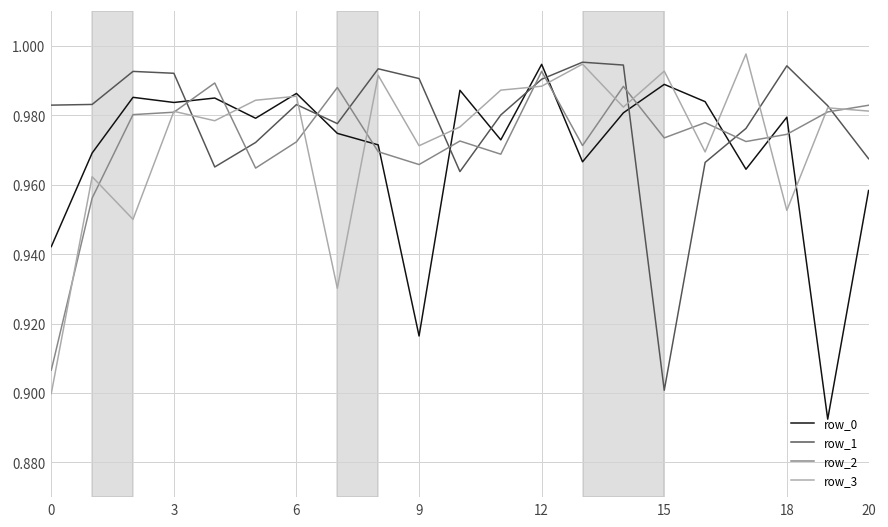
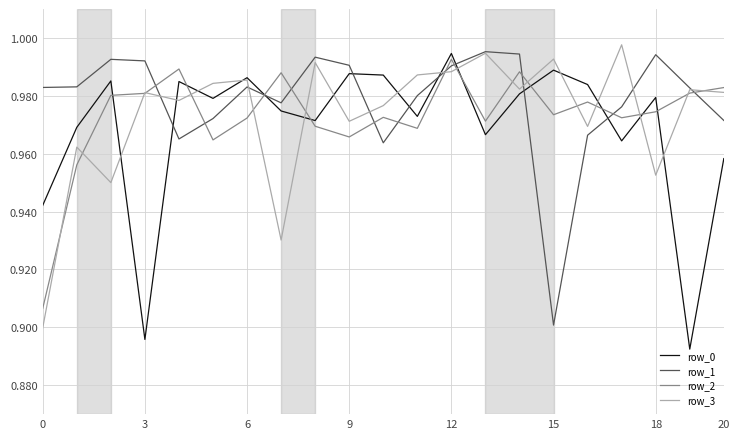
  {
    "row_0": {
      "0": 0.942,
-     "3": 0.984,
-     "9": 0.916,
+     "3": 0.896,
+     "9": 0.988,
      "12": 0.995,
      "15": 0.989,
      "18": 0.979,
      "20": 0.958
    },
    "row_1": {
      "0": 0.983,
      "3": 0.992,
      "6": 0.983,
      "9": 0.991,
      "12": 0.990,
      "15": 0.901,
      "18": 0.994,
-     "20": 0.967
+     "20": 0.971
    }
  }
